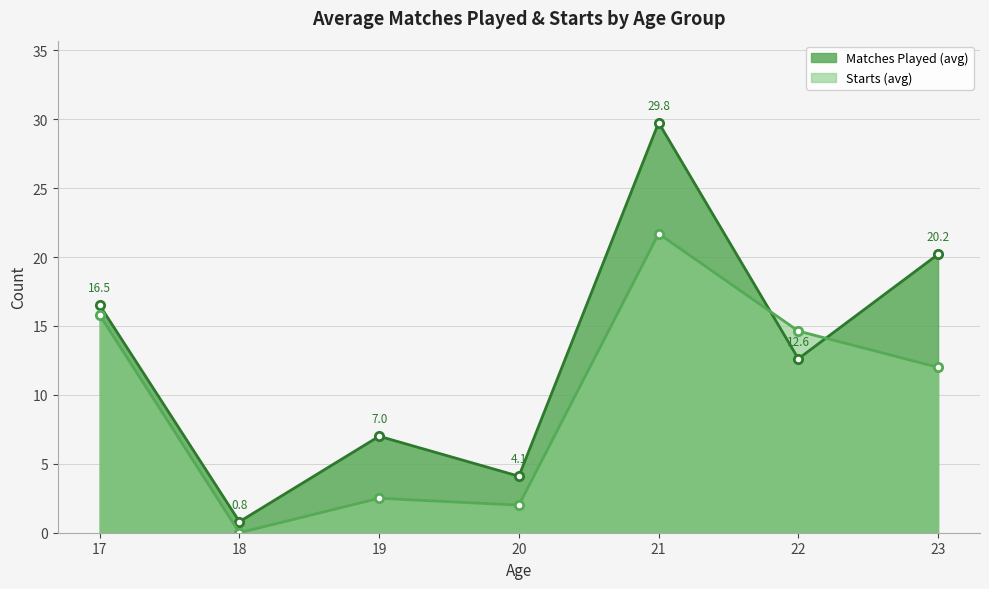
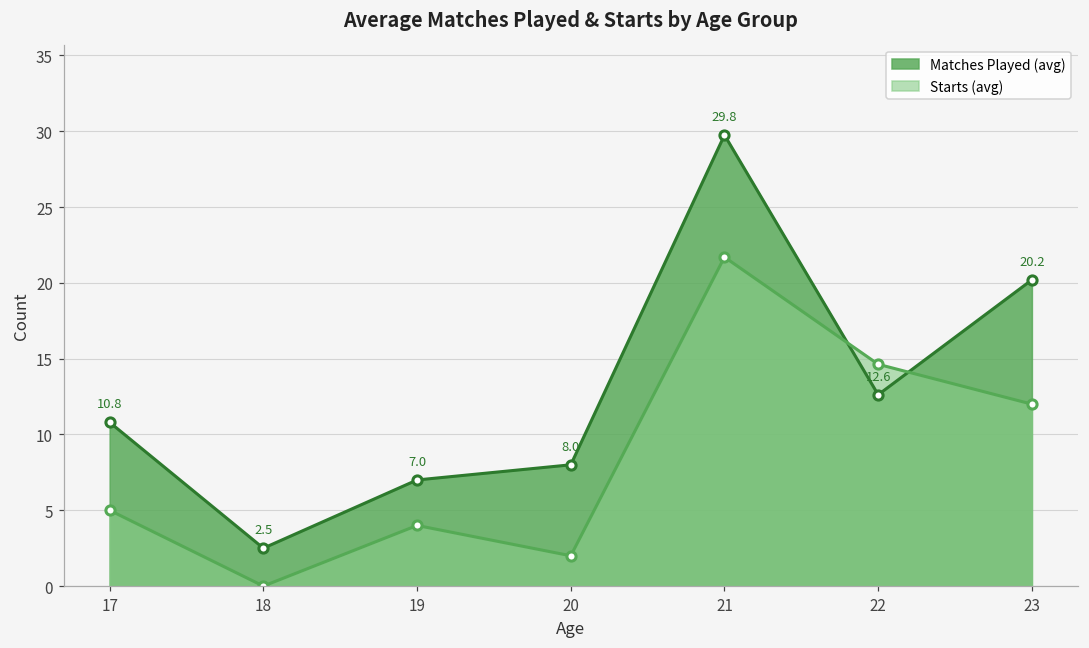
  {
    "Matches Played (avg)": {
-     "17": 16.5,
-     "18": 0.8,
+     "17": 10.8,
+     "18": 2.5,
      "19": 7.0,
-     "20": 4.1,
+     "20": 8.0,
      "21": 29.8,
      "22": 12.6,
      "23": 20.2
    },
    "Starts (avg)": {
-     "17": 15.8,
+     "17": 5.0,
      "18": 0.0,
-     "19": 2.5,
+     "19": 4.0,
      "20": 2.0,
      "21": 21.7,
      "23": 12.0
    }
  }
